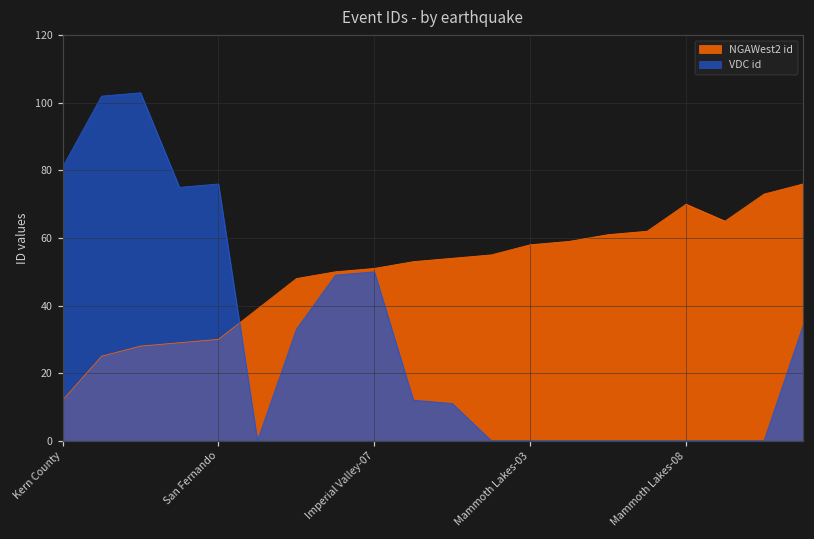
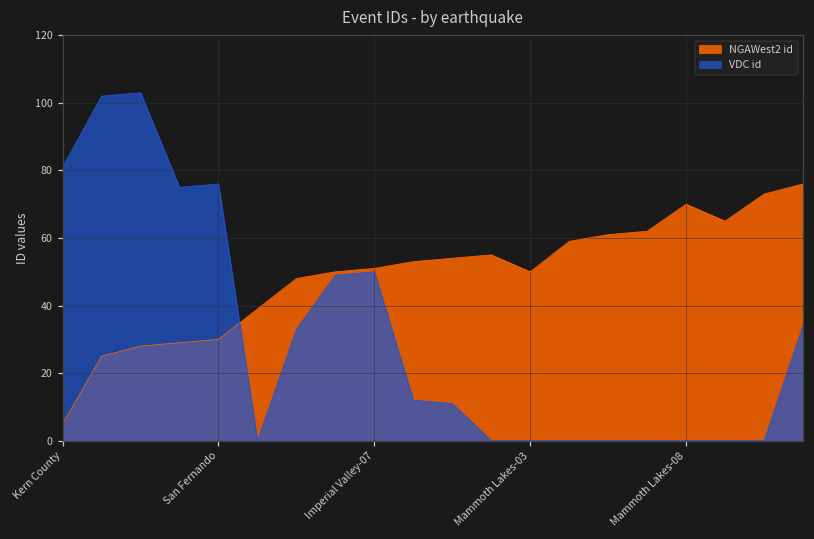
  {
    "NGAWest2 id": {
-     "Kern County": 12,
+     "Kern County": 5,
      "San Fernando": 30,
      "Imperial Valley-07": 51,
-     "Mammoth Lakes-03": 58,
+     "Mammoth Lakes-03": 50,
      "Mammoth Lakes-08": 70
    },
    "VDC id": {
      "Kern County": 81,
      "San Fernando": 76,
      "Imperial Valley-07": 50,
      "Mammoth Lakes-03": 0,
      "Mammoth Lakes-08": 0
    }
  }
